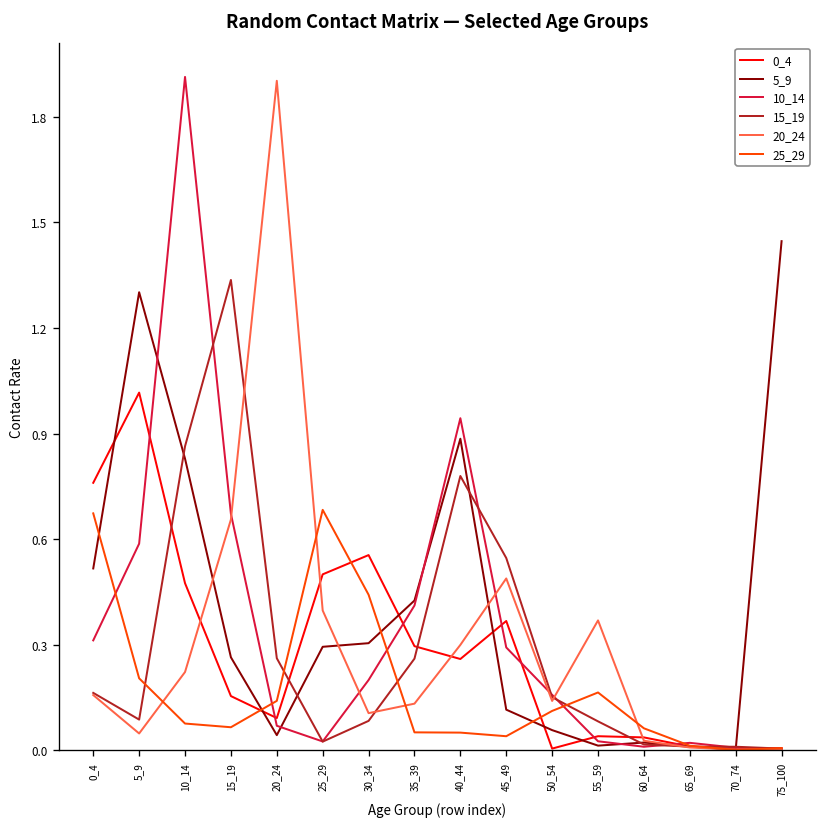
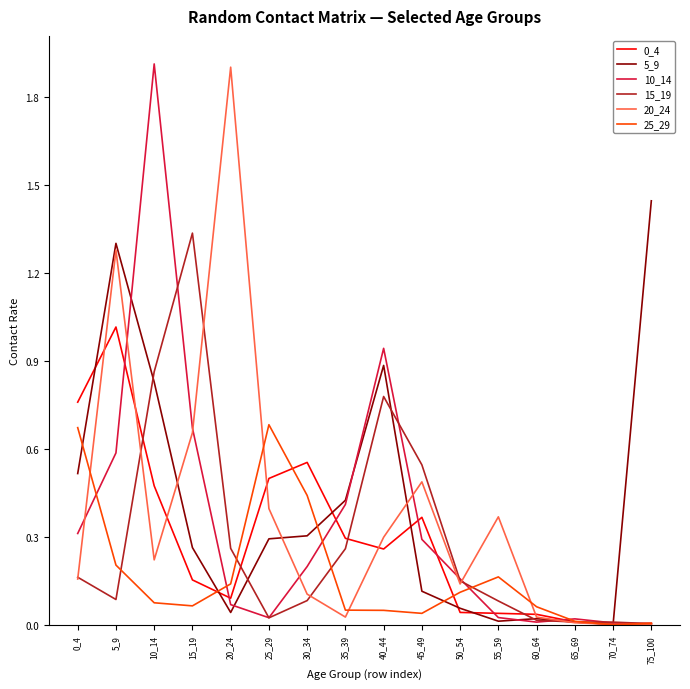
  {
    "0_4": {
      "0_4": 0.76,
      "5_9": 1.02,
      "10_14": 0.48,
      "15_19": 0.15,
      "20_24": 0.09,
      "25_29": 0.50,
      "30_34": 0.55,
      "35_39": 0.30,
      "40_44": 0.26,
      "45_49": 0.37,
-     "50_54": 0.01,
+     "50_54": 0.04,
      "55_59": 0.04,
      "60_64": 0.04
    },
    "5_9": {
      "0_4": 0.52,
      "5_9": 1.30,
      "10_14": 0.83,
      "15_19": 0.26,
      "20_24": 0.04,
      "25_29": 0.29,
      "30_34": 0.30,
      "35_39": 0.43,
      "40_44": 0.89,
      "45_49": 0.12,
      "50_54": 0.06,
      "55_59": 0.01,
      "75_100": 1.45
    },
    "20_24": {
-     "5_9": 0.05,
+     "5_9": 1.28,
      "10_14": 0.22,
      "15_19": 0.66,
      "20_24": 1.90,
      "25_29": 0.40,
      "30_34": 0.11,
-     "35_39": 0.13,
+     "35_39": 0.03,
      "40_44": 0.30,
      "45_49": 0.49,
      "50_54": 0.14,
      "55_59": 0.37
    },
    "25_29": {
      "0_4": 0.67,
      "5_9": 0.20,
      "10_14": 0.08,
      "15_19": 0.07,
      "20_24": 0.14,
      "25_29": 0.68,
      "30_34": 0.44,
      "35_39": 0.05,
      "40_44": 0.05,
      "45_49": 0.04,
      "50_54": 0.11,
      "55_59": 0.16,
      "60_64": 0.06
    }
  }
